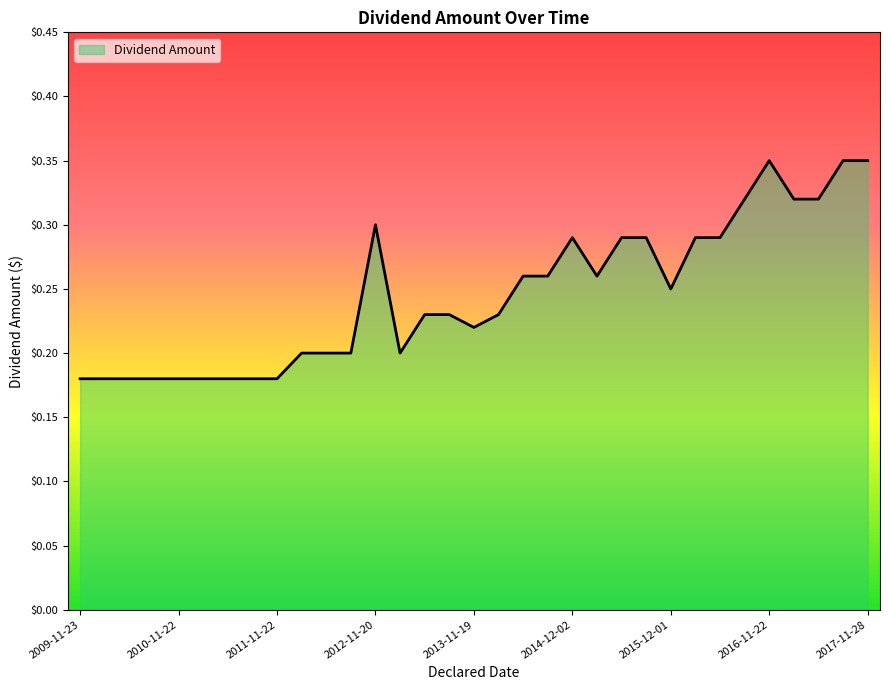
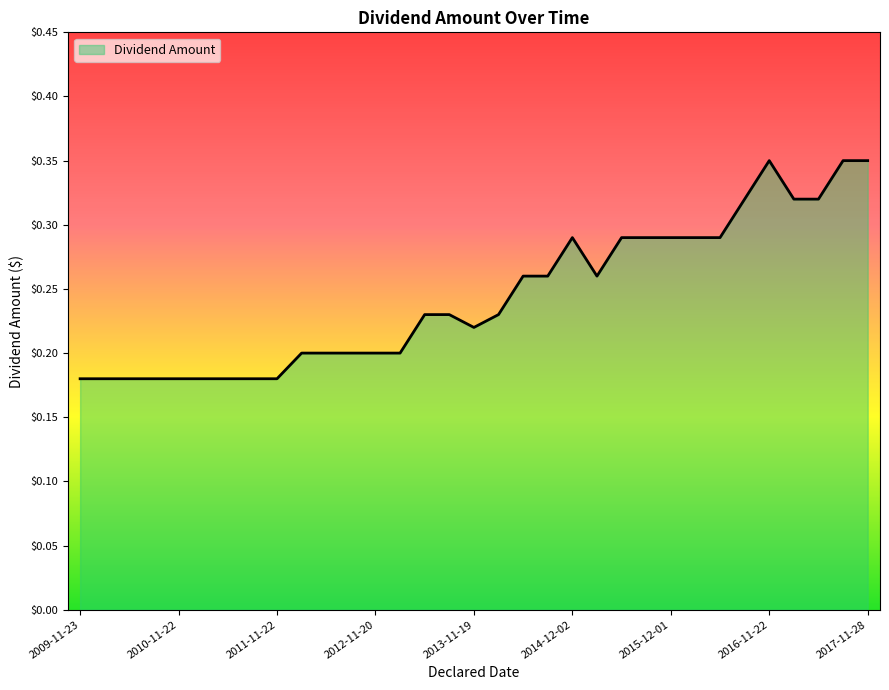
  {
    "2009-11-23": "$0.18",
    "2010-11-22": "$0.18",
    "2011-11-22": "$0.18",
-   "2012-11-20": "$0.3",
+   "2012-11-20": "$0.2",
    "2013-11-19": "$0.22",
    "2014-12-02": "$0.29",
-   "2015-12-01": "$0.25",
+   "2015-12-01": "$0.29",
    "2016-11-22": "$0.35",
    "2017-11-28": "$0.35"
  }
